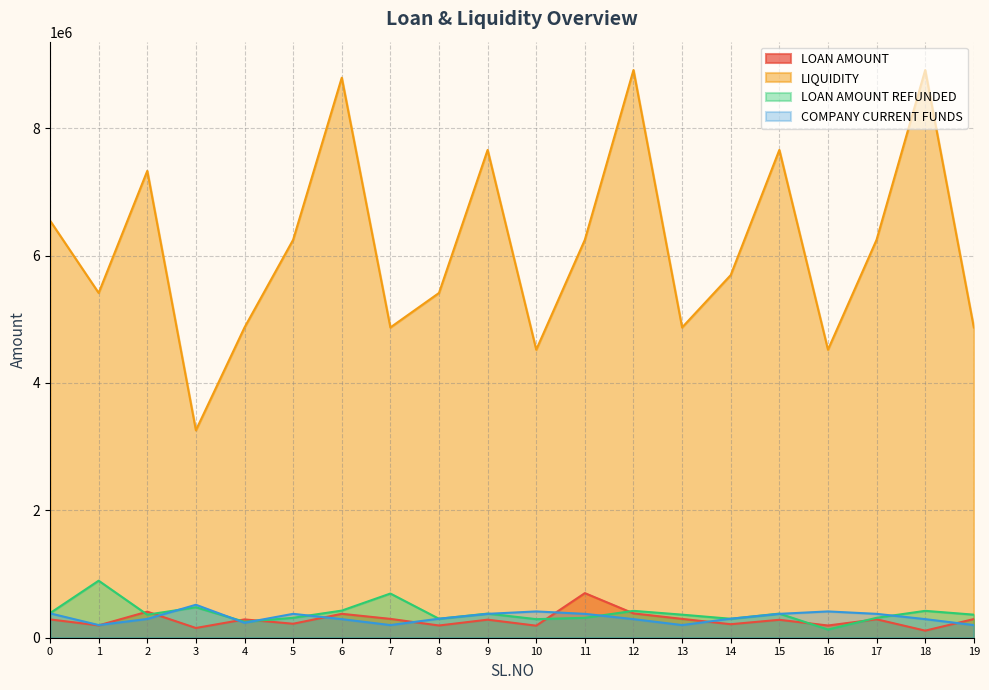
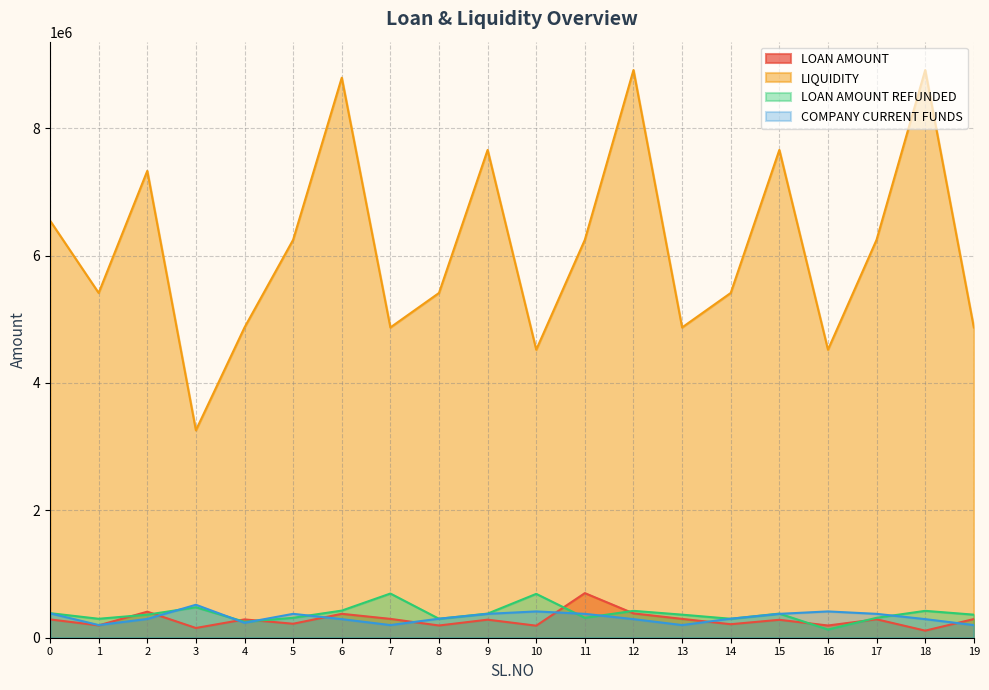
  {
    "LOAN AMOUNT": {
      "0": 300000,
      "2": 400000,
      "3": 200000,
      "5": 200000,
      "6": 400000,
      "7": 300000,
      "8": 200000,
      "9": 300000,
      "10": 200000,
      "11": 700000,
      "12": 400000,
      "13": 300000,
      "14": 200000,
      "15": 300000,
      "16": 200000,
      "18": 100000,
      "19": 300000
    },
    "LIQUIDITY": {
      "0": 6500000,
      "1": 5400000,
      "2": 7300000,
      "3": 3300000,
      "4": 4900000,
      "5": 6200000,
      "6": 8800000,
      "7": 4900000,
      "8": 5400000,
      "9": 7700000,
      "10": 4500000,
      "11": 6200000,
      "12": 8900000,
      "13": 4900000,
-     "14": 5700000,
+     "14": 5400000,
      "15": 7700000,
      "16": 4500000,
      "17": 6200000,
      "19": 4900000
    },
    "LOAN AMOUNT REFUNDED": {
-     "1": 900000,
+     "1": 300000,
      "2": 400000,
      "5": 300000,
      "6": 400000,
      "7": 700000,
-     "10": 300000,
+     "10": 700000,
      "11": 300000,
      "12": 400000,
      "13": 400000,
      "16": 100000,
      "18": 400000,
      "19": 400000
    },
    "COMPANY CURRENT FUNDS": {
      "2": 300000,
      "5": 400000,
      "6": 300000,
      "7": 200000,
      "10": 400000,
      "11": 400000,
      "12": 300000,
      "13": 200000,
      "16": 400000,
      "17": 400000,
      "18": 300000,
      "19": 200000
    }
  }
